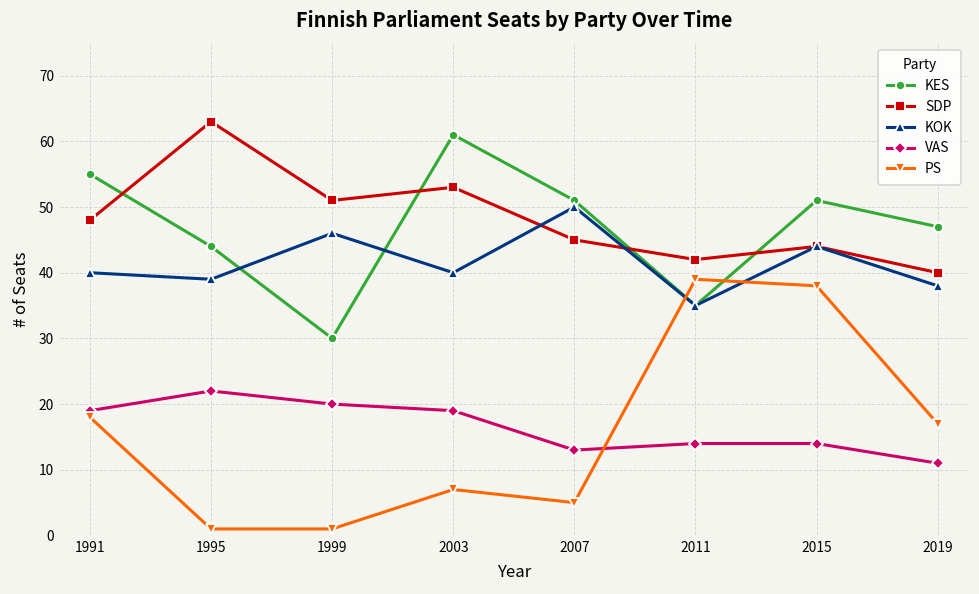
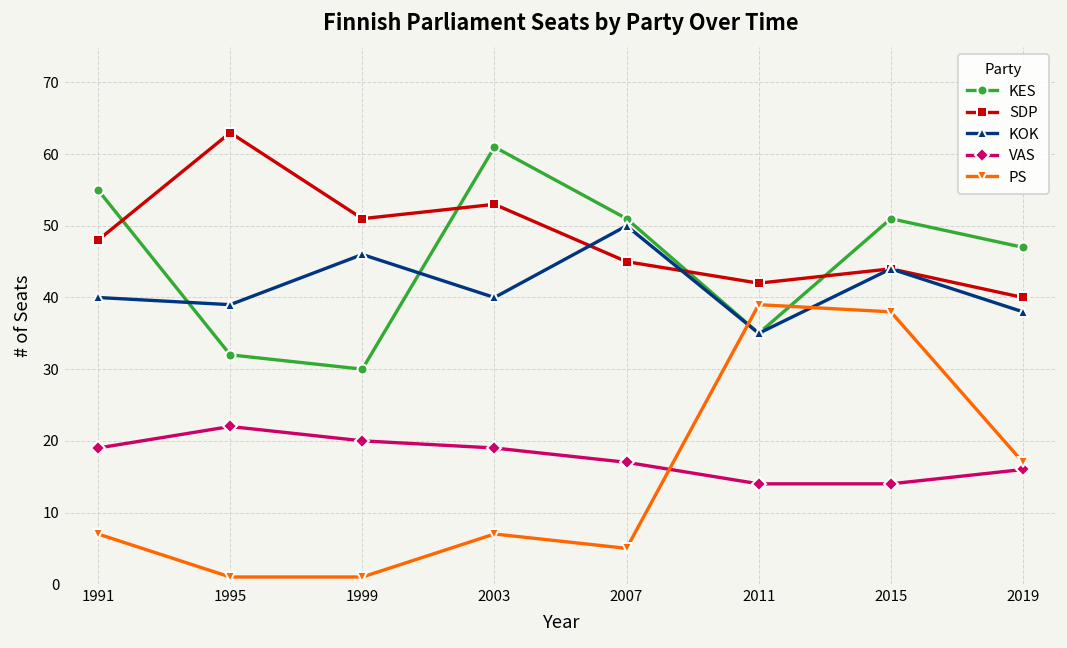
  {
    "KES": {
      "1991": 55,
-     "1995": 44,
+     "1995": 32,
      "1999": 30,
      "2003": 61,
      "2007": 51,
      "2015": 51,
      "2019": 47
    },
    "SDP": {
      "1991": 48,
      "1995": 63,
      "1999": 51,
      "2003": 53,
      "2007": 45,
      "2011": 42,
      "2019": 40
    },
    "KOK": {
      "1991": 40,
      "1995": 39,
      "1999": 46,
      "2003": 40,
      "2007": 50,
      "2019": 38
    },
    "VAS": {
      "1991": 19,
      "1995": 22,
      "1999": 20,
      "2003": 19,
-     "2007": 13,
+     "2007": 17,
      "2011": 14,
      "2015": 14,
-     "2019": 11
+     "2019": 16
    },
    "PS": {
-     "1991": 18,
+     "1991": 7,
      "1995": 1,
      "1999": 1,
      "2003": 7,
      "2007": 5,
      "2011": 39,
      "2015": 38,
      "2019": 17
    }
  }
